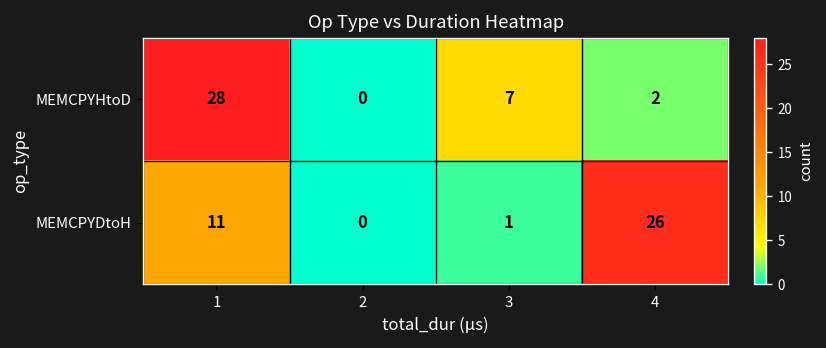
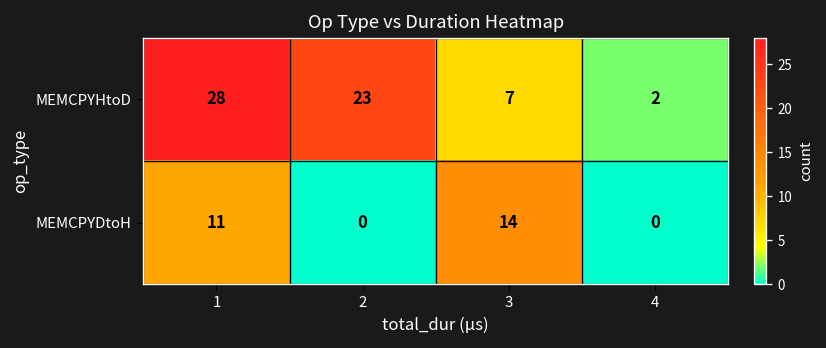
  {
    "MEMCPYHtoD": {
      "1": 28,
-     "2": 0,
+     "2": 23,
      "3": 7,
      "4": 2
    },
    "MEMCPYDtoH": {
      "1": 11,
      "2": 0,
-     "3": 1,
-     "4": 26
+     "3": 14,
+     "4": 0
    }
  }
